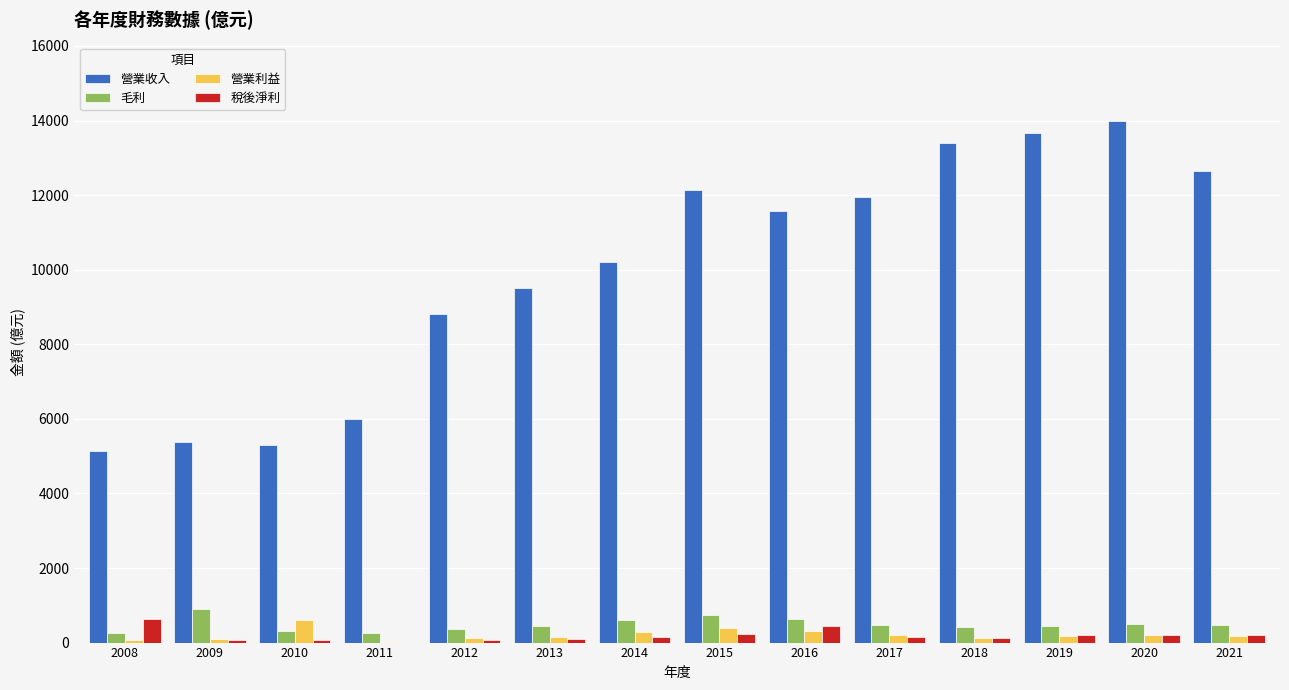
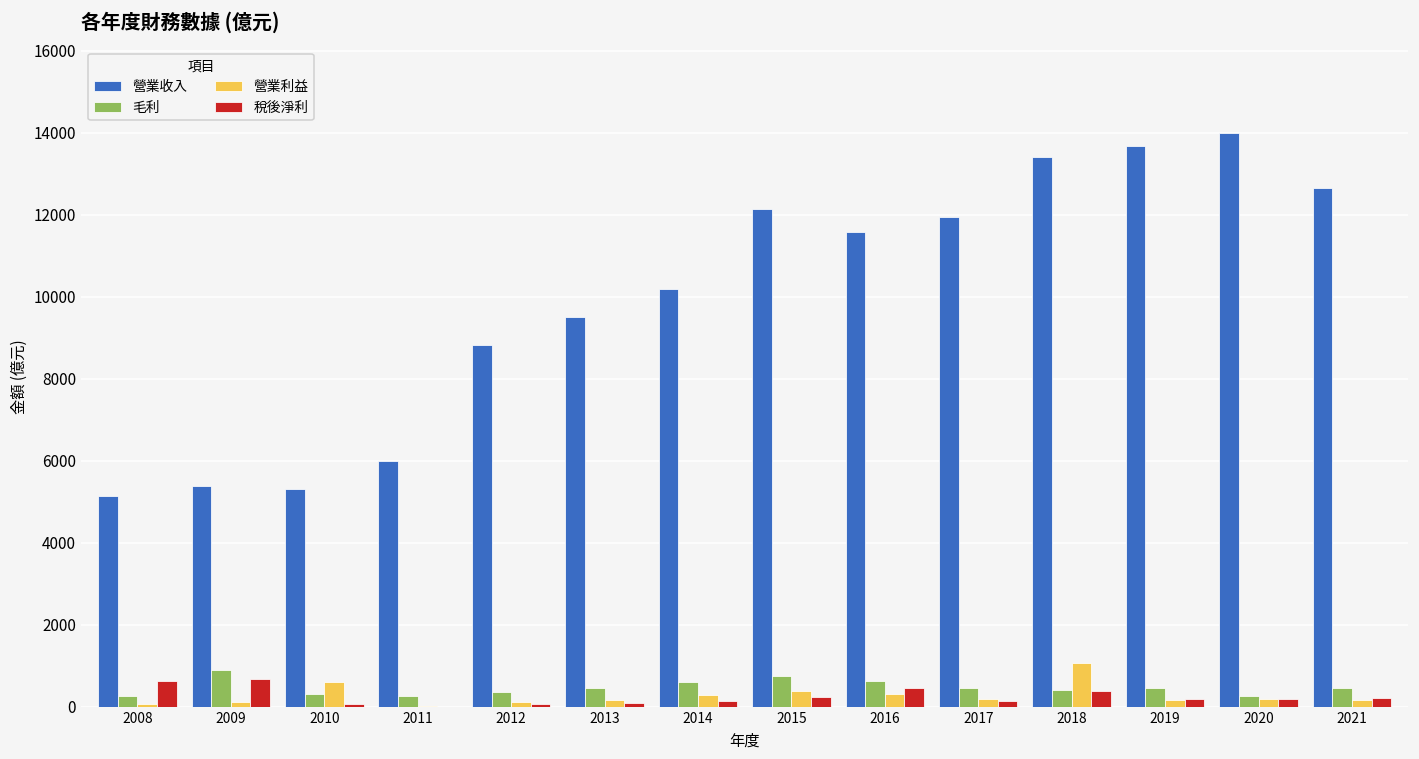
  {
    "營業收入": {
      "2008": 5100,
      "2009": 5400,
      "2010": 5300,
      "2011": 6000,
      "2012": 8800,
      "2013": 9500,
      "2014": 10200,
      "2015": 12100,
      "2016": 11600,
      "2017": 11900,
      "2018": 13400,
      "2019": 13700,
      "2020": 14000,
      "2021": 12600
    },
    "毛利": {
      "2008": 300,
      "2009": 900,
      "2010": 300,
      "2011": 300,
      "2012": 400,
      "2013": 500,
      "2014": 600,
      "2015": 800,
      "2016": 600,
      "2017": 500,
      "2018": 400,
      "2019": 500,
-     "2020": 500,
+     "2020": 300,
      "2021": 500
    },
    "營業利益": {
      "2008": 100,
      "2009": 100,
      "2010": 600,
      "2012": 100,
      "2013": 200,
      "2014": 300,
      "2015": 400,
      "2016": 300,
      "2017": 200,
-     "2018": 100,
+     "2018": 1100,
      "2019": 200,
      "2020": 200,
      "2021": 200
    },
    "稅後淨利": {
      "2008": 600,
-     "2009": 100,
+     "2009": 700,
      "2013": 100,
      "2014": 100,
      "2015": 200,
      "2016": 500,
      "2017": 100,
-     "2018": 100,
+     "2018": 400,
      "2019": 200,
      "2020": 200,
      "2021": 200
    }
  }
